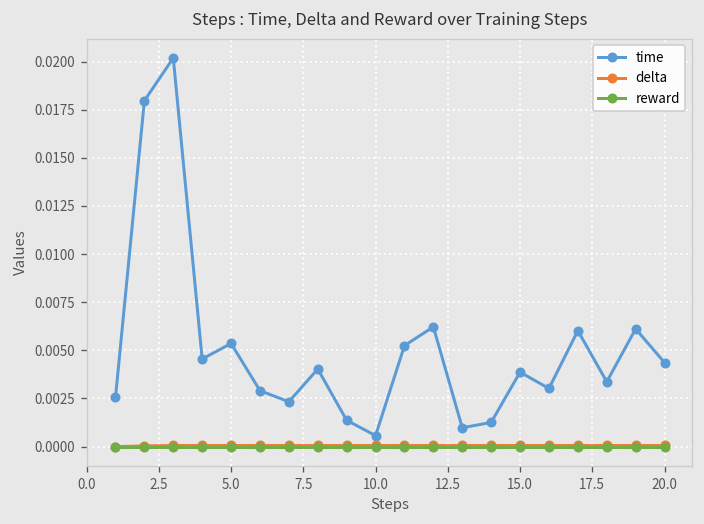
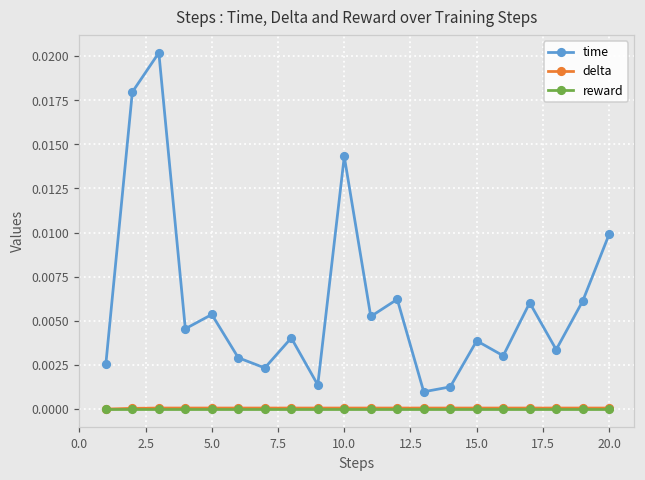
  {
    "time": {
      "5.0": 0.0054,
-     "10.0": 0.0006,
+     "10.0": 0.0143,
      "15.0": 0.0039,
-     "20.0": 0.0044
+     "20.0": 0.0099
    }
  }
